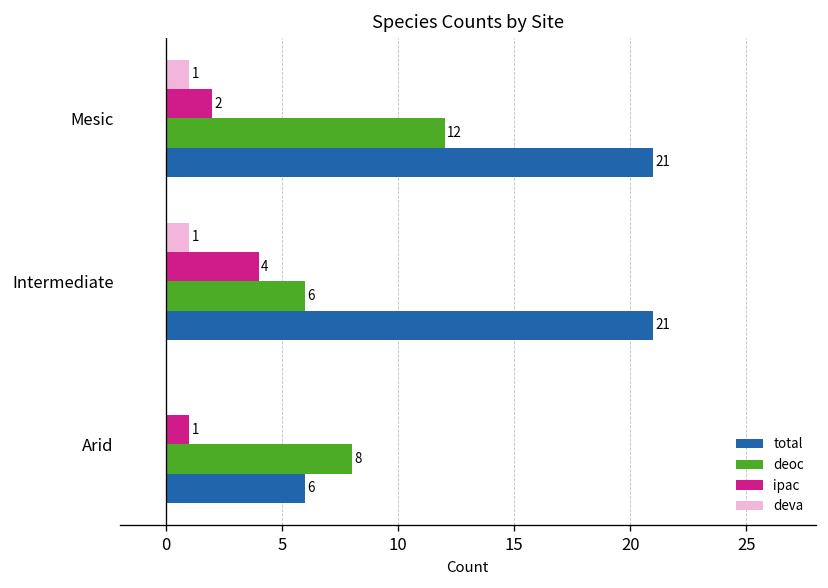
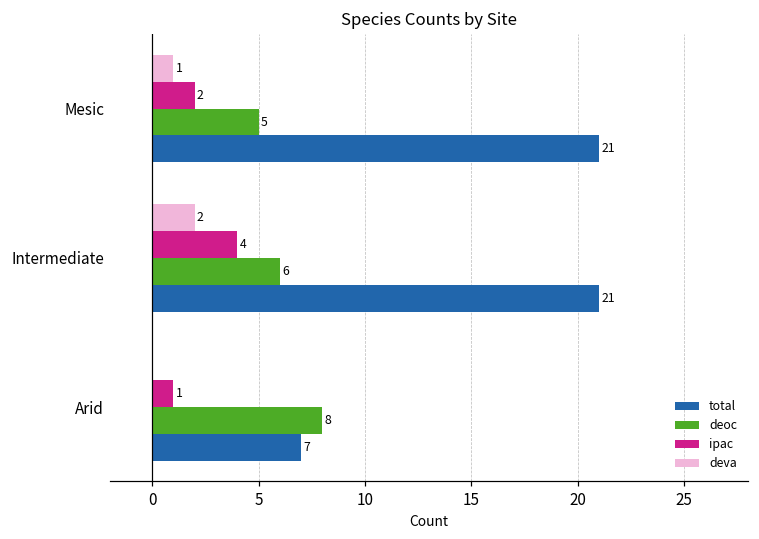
  {
    "total": {
      "Mesic": 21,
      "Intermediate": 21,
-     "Arid": 6
+     "Arid": 7
    },
    "deoc": {
-     "Mesic": 12,
+     "Mesic": 5,
      "Intermediate": 6,
      "Arid": 8
    },
    "ipac": {
      "Mesic": 2,
      "Intermediate": 4,
      "Arid": 1
    },
    "deva": {
      "Mesic": 1,
-     "Intermediate": 1
+     "Intermediate": 2
    }
  }
